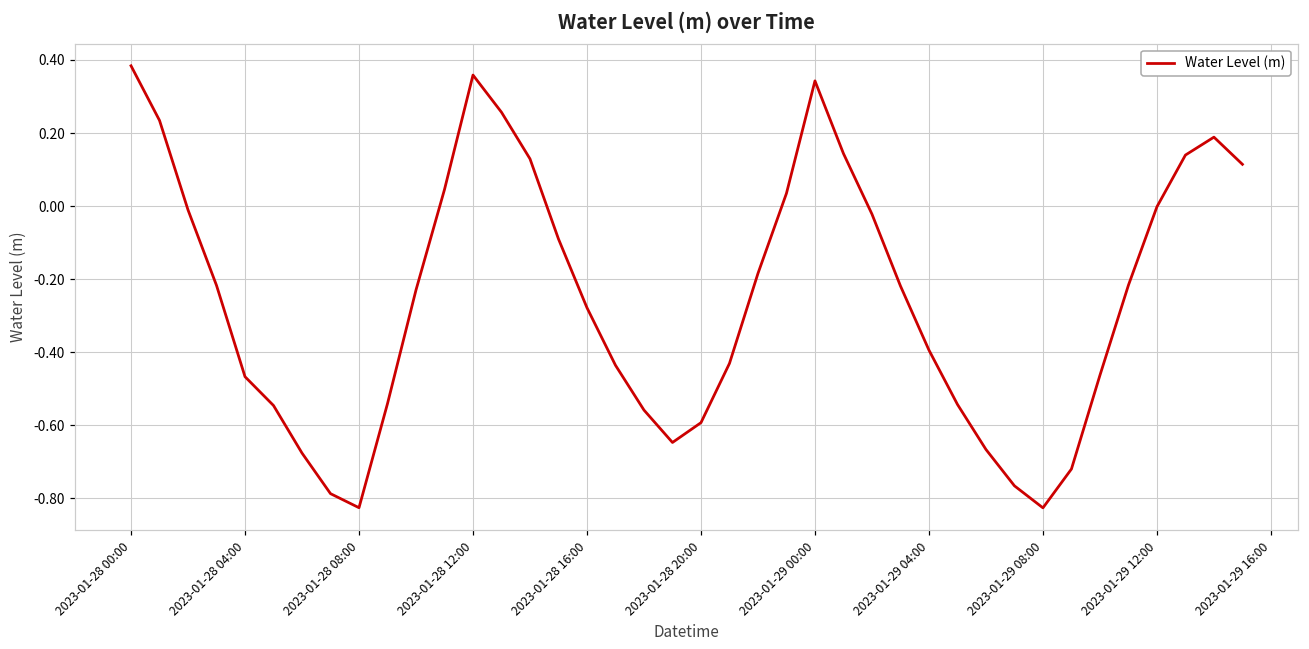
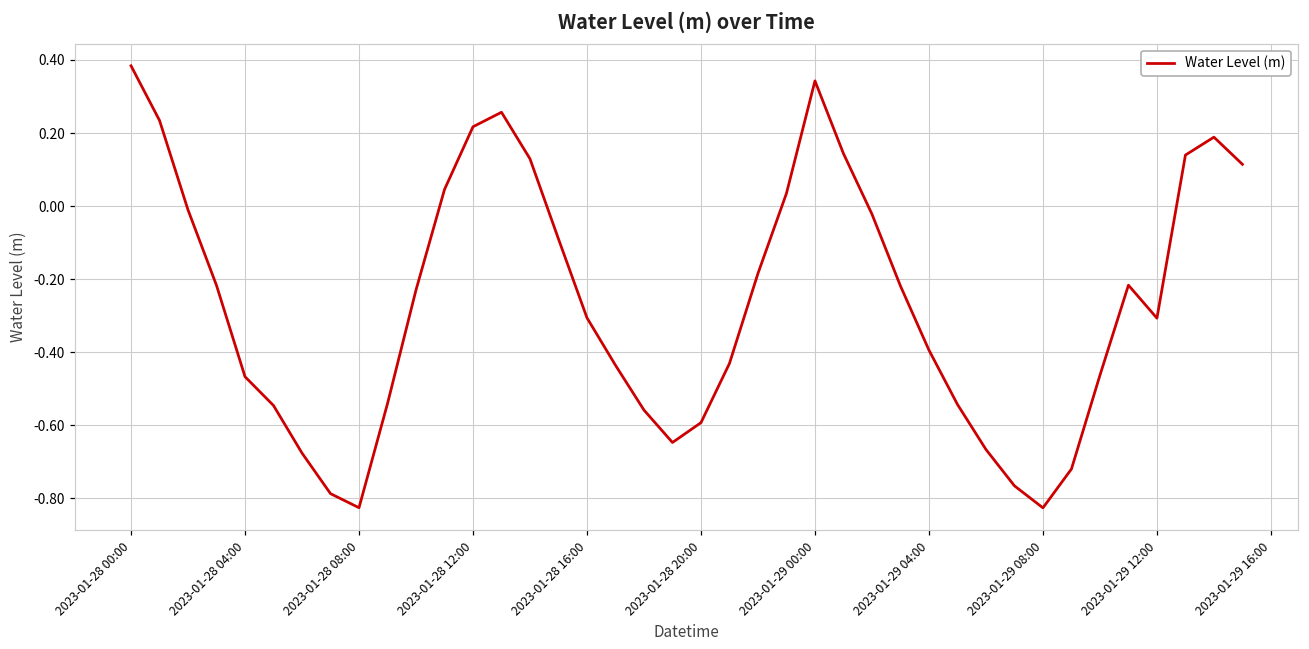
  {
    "2023-01-28 00:00": 0.38,
    "2023-01-28 04:00": -0.47,
    "2023-01-28 08:00": -0.83,
-   "2023-01-28 12:00": 0.36,
-   "2023-01-28 16:00": -0.28,
+   "2023-01-28 12:00": 0.22,
+   "2023-01-28 16:00": -0.31,
    "2023-01-28 20:00": -0.59,
    "2023-01-29 00:00": 0.34,
    "2023-01-29 04:00": -0.39,
    "2023-01-29 08:00": -0.83,
-   "2023-01-29 12:00": 0.00
+   "2023-01-29 12:00": -0.31
  }
